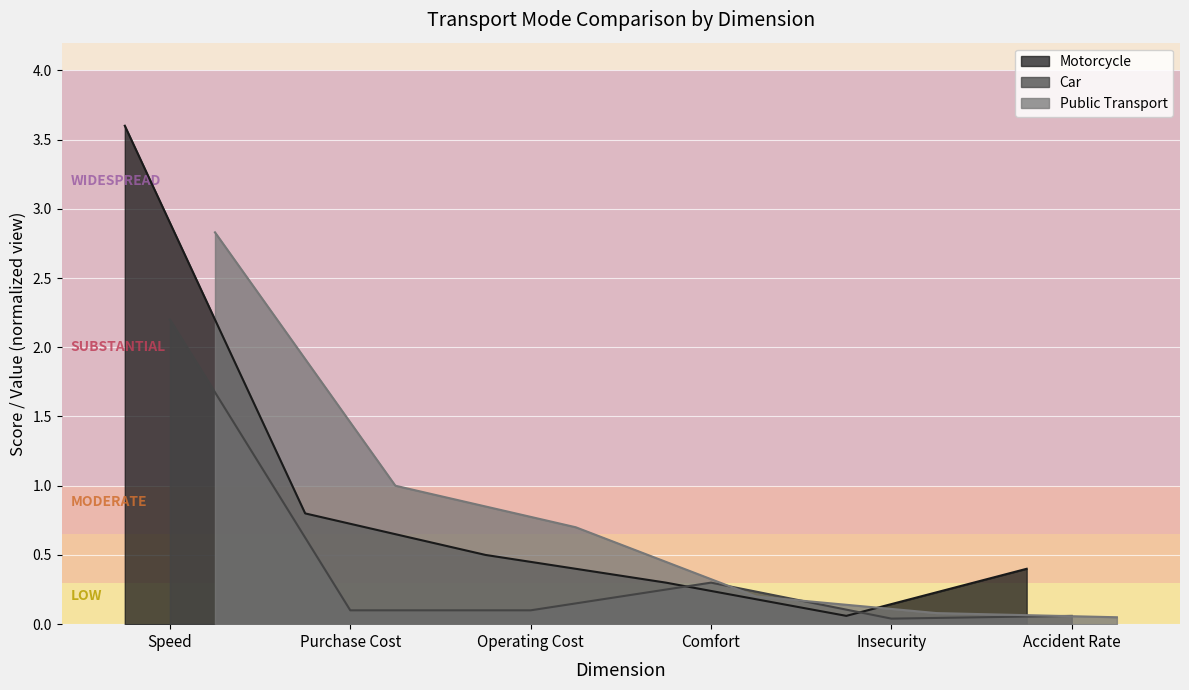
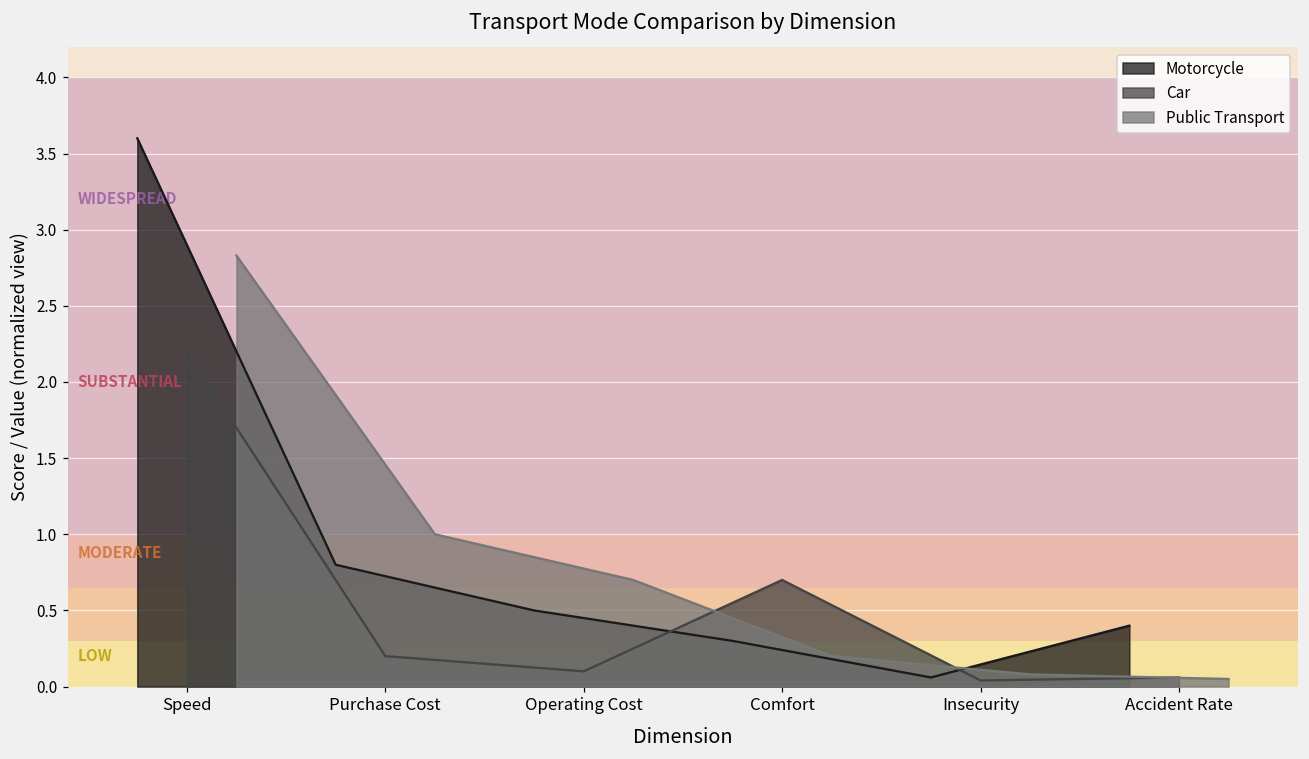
  {
    "Car": {
      "Speed": 2.2,
-     "Purchase Cost": 0.1,
+     "Purchase Cost": 0.2,
      "Operating Cost": 0.1,
-     "Comfort": 0.3,
+     "Comfort": 0.7,
      "Insecurity": 0.04,
      "Accident Rate": 0.06
    }
  }
